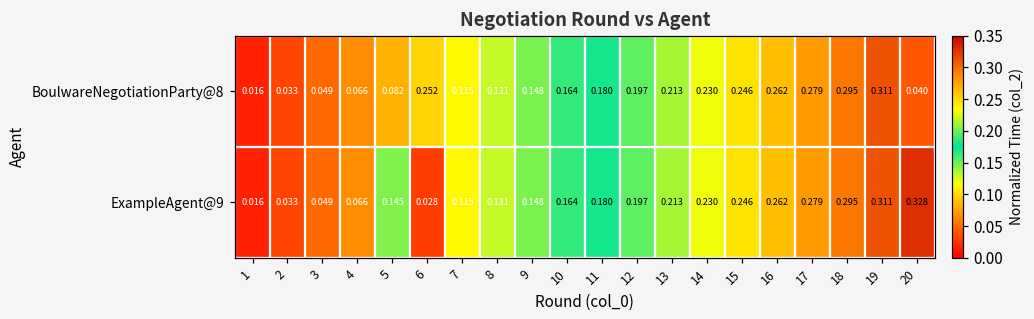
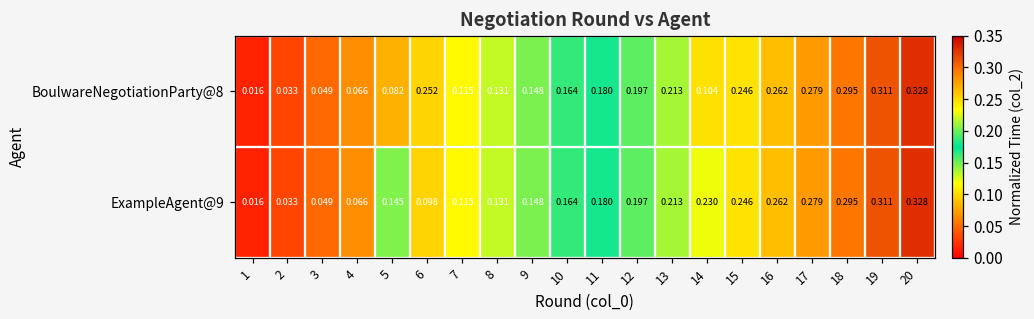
  {
    "BoulwareNegotiationParty@8": {
      "1": 0.016,
      "2": 0.033,
      "3": 0.049,
      "4": 0.066,
      "5": 0.082,
      "6": 0.252,
      "7": 0.115,
      "8": 0.131,
      "9": 0.148,
      "10": 0.164,
      "11": 0.180,
      "12": 0.197,
      "13": 0.213,
-     "14": 0.230,
+     "14": 0.104,
      "15": 0.246,
      "16": 0.262,
      "17": 0.279,
      "18": 0.295,
      "19": 0.311,
-     "20": 0.040
+     "20": 0.328
    },
    "ExampleAgent@9": {
      "1": 0.016,
      "2": 0.033,
      "3": 0.049,
      "4": 0.066,
      "5": 0.145,
-     "6": 0.028,
+     "6": 0.098,
      "7": 0.115,
      "8": 0.131,
      "9": 0.148,
      "10": 0.164,
      "11": 0.180,
      "12": 0.197,
      "13": 0.213,
      "14": 0.230,
      "15": 0.246,
      "16": 0.262,
      "17": 0.279,
      "18": 0.295,
      "19": 0.311,
      "20": 0.328
    }
  }
